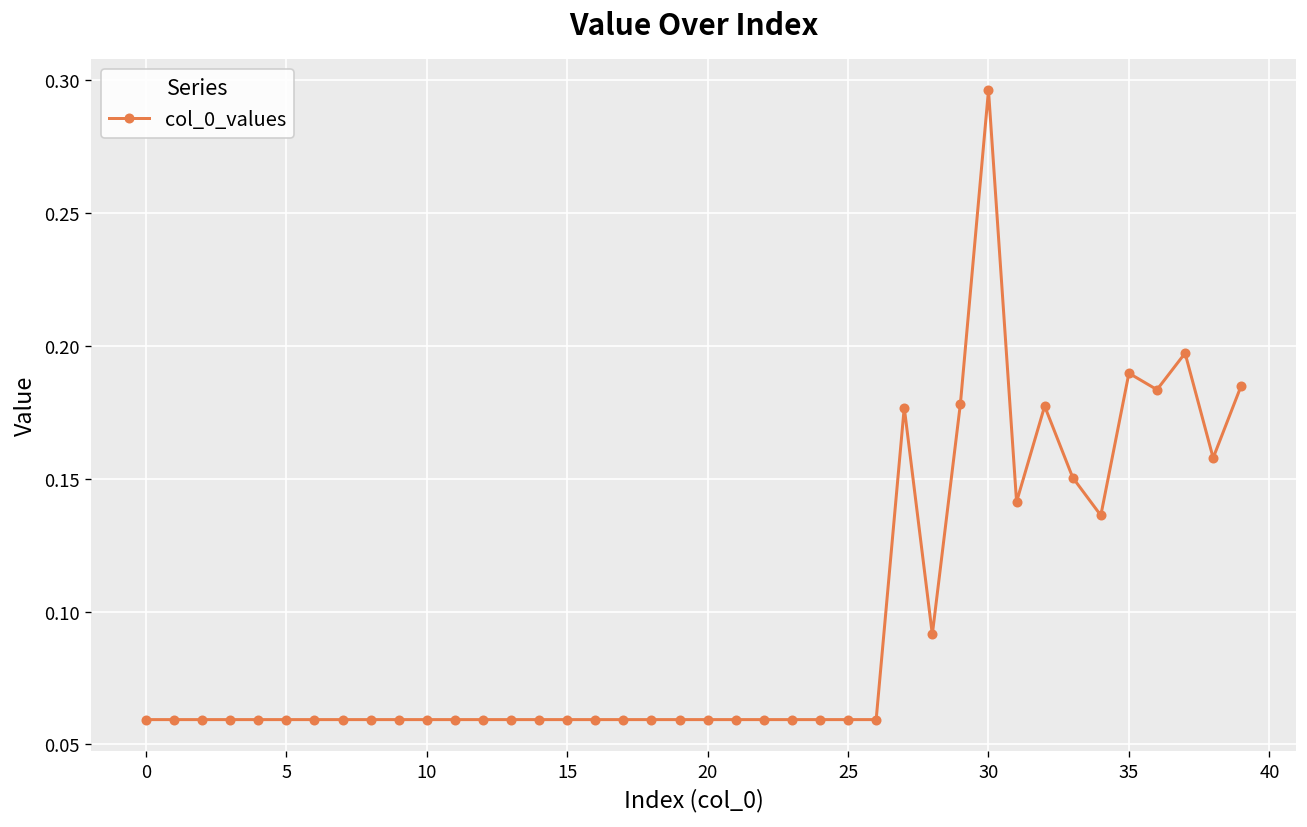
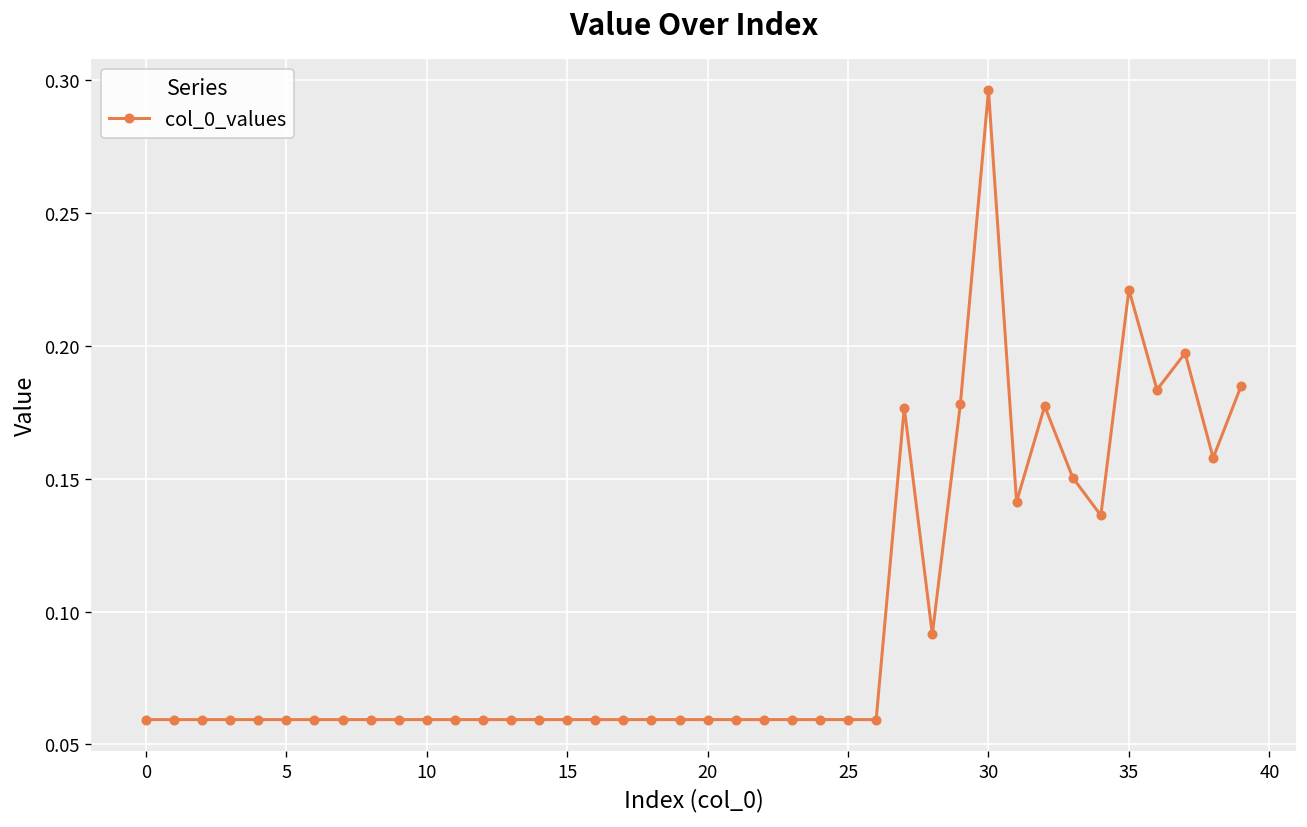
  {
    "0": 0.059,
    "5": 0.059,
    "10": 0.059,
    "15": 0.059,
    "20": 0.059,
    "25": 0.059,
    "30": 0.296,
-   "35": 0.190
+   "35": 0.221
  }
